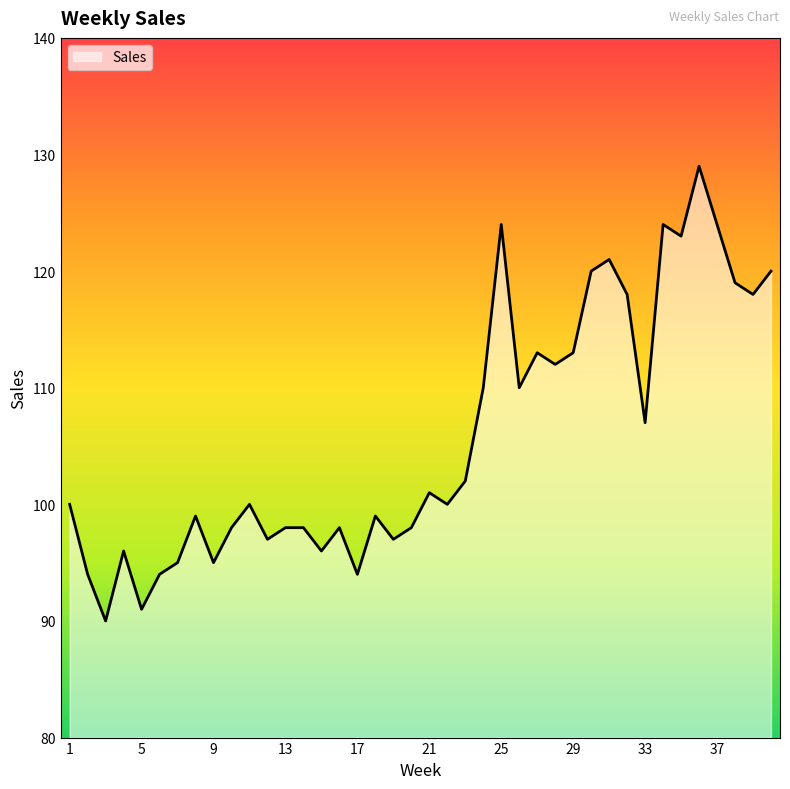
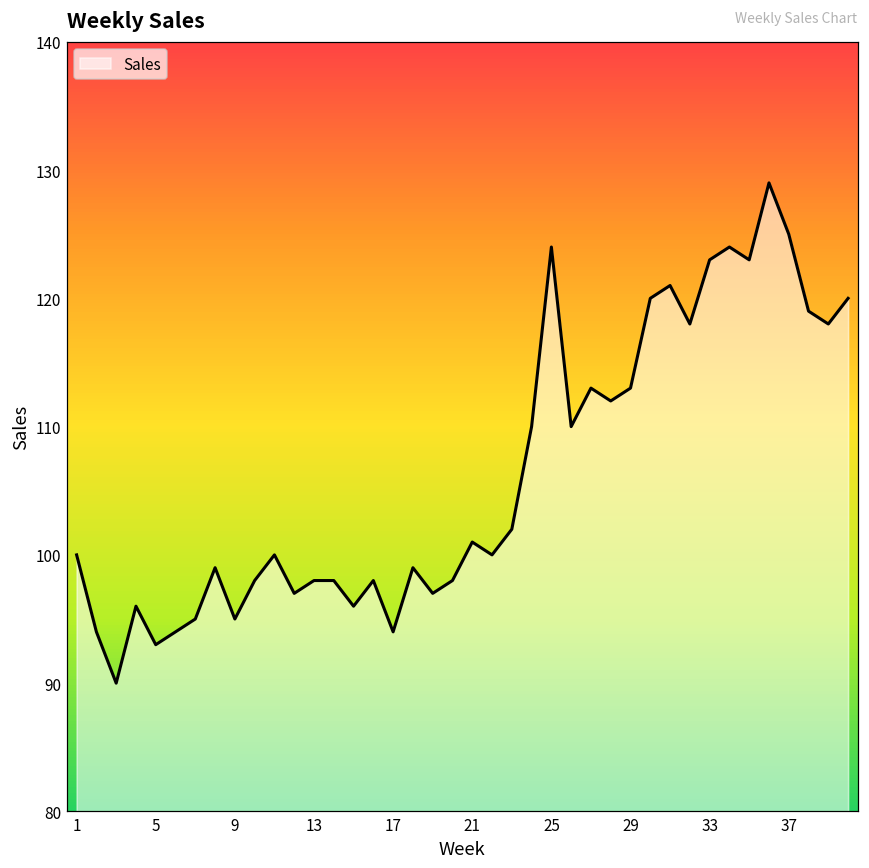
  {
    "1": 100,
-   "5": 91,
+   "5": 93,
    "9": 95,
    "13": 98,
    "17": 94,
    "21": 101,
    "25": 124,
    "29": 113,
-   "33": 107,
-   "37": 124
+   "33": 123,
+   "37": 125
  }
